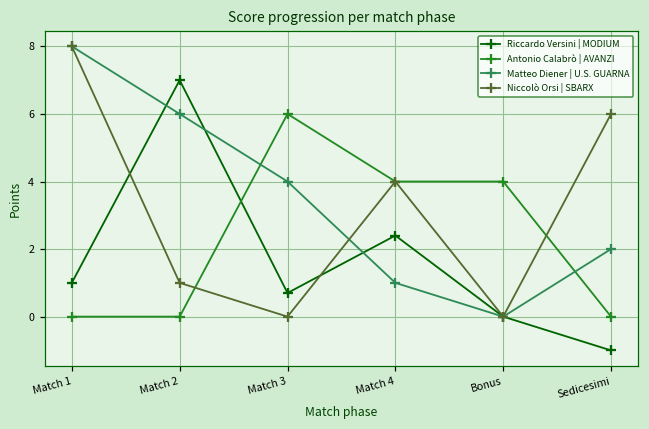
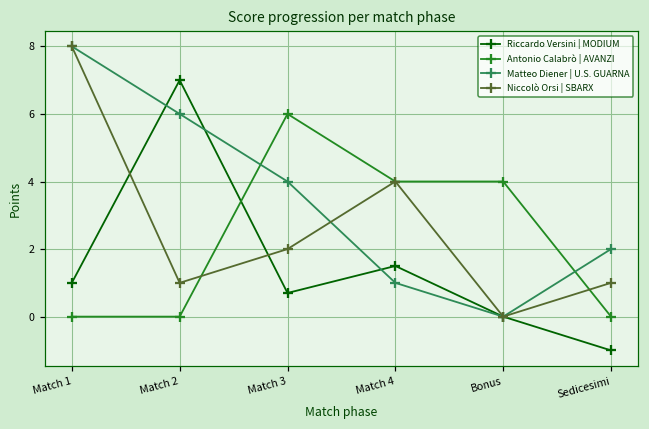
  {
    "Riccardo Versini | MODIUM": {
      "Match 1": 1.0,
      "Match 2": 7.0,
      "Match 3": 0.7,
-     "Match 4": 2.4,
+     "Match 4": 1.5,
      "Sedicesimi": -1.0
    },
    "Niccolò Orsi | SBARX": {
      "Match 2": 1,
-     "Match 3": 0,
-     "Sedicesimi": 6
+     "Match 3": 2,
+     "Sedicesimi": 1
    }
  }
